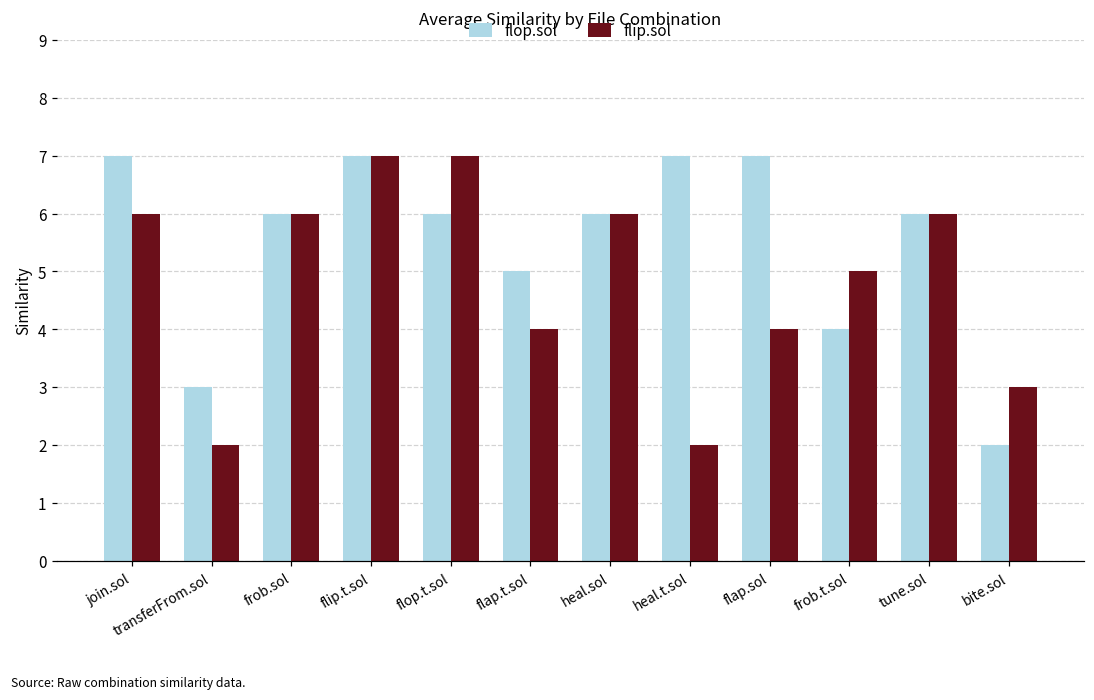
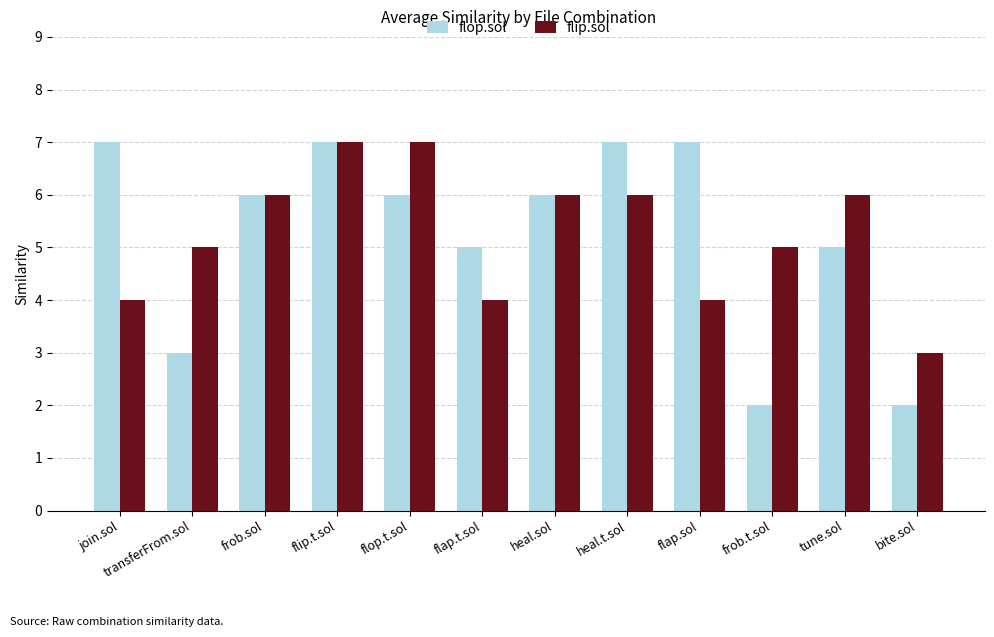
  {
    "flop.sol": {
      "join.sol": 7,
      "transferFrom.sol": 3,
      "frob.sol": 6,
      "flip.t.sol": 7,
      "flop.t.sol": 6,
      "flap.t.sol": 5,
      "heal.sol": 6,
      "heal.t.sol": 7,
      "flap.sol": 7,
-     "frob.t.sol": 4,
-     "tune.sol": 6,
+     "frob.t.sol": 2,
+     "tune.sol": 5,
      "bite.sol": 2
    },
    "flip.sol": {
-     "join.sol": 6,
-     "transferFrom.sol": 2,
+     "join.sol": 4,
+     "transferFrom.sol": 5,
      "frob.sol": 6,
      "flip.t.sol": 7,
      "flop.t.sol": 7,
      "flap.t.sol": 4,
      "heal.sol": 6,
-     "heal.t.sol": 2,
+     "heal.t.sol": 6,
      "flap.sol": 4,
      "frob.t.sol": 5,
      "tune.sol": 6,
      "bite.sol": 3
    }
  }
